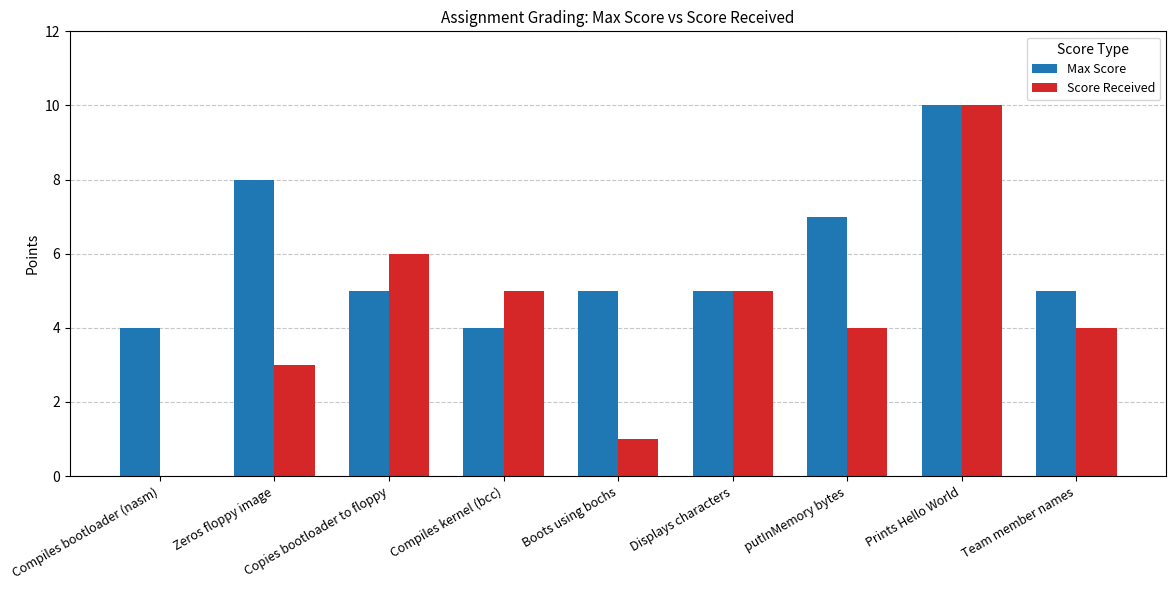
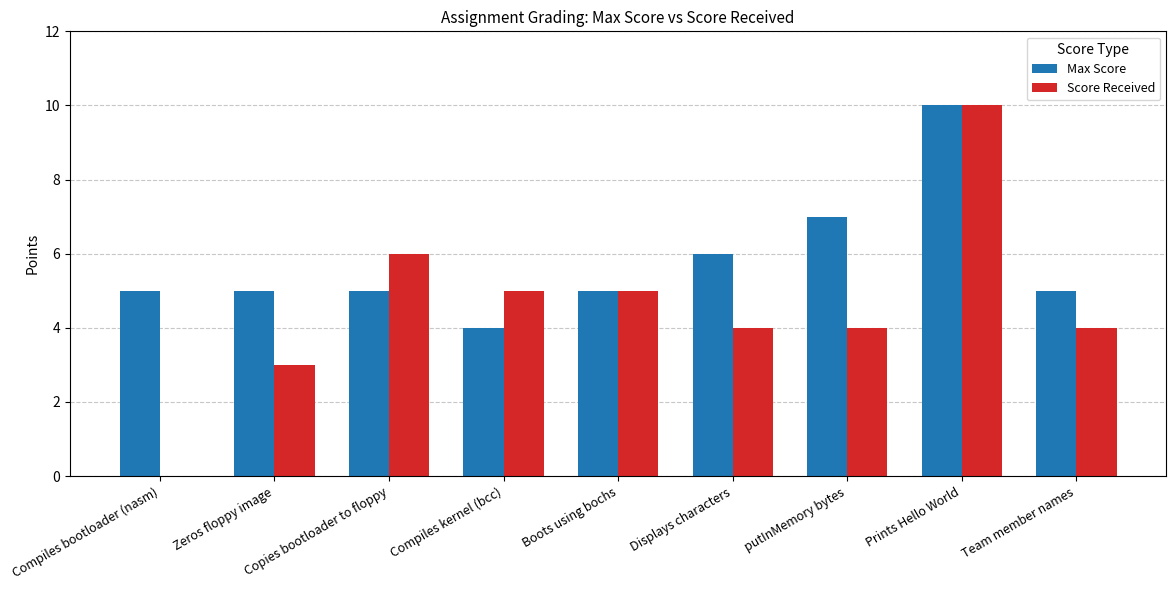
  {
    "Max Score": {
-     "Compiles bootloader (nasm)": 4,
-     "Zeros floppy image": 8,
+     "Compiles bootloader (nasm)": 5,
+     "Zeros floppy image": 5,
      "Copies bootloader to floppy": 5,
      "Compiles kernel (bcc)": 4,
      "Boots using bochs": 5,
-     "Displays characters": 5,
+     "Displays characters": 6,
      "putInMemory bytes": 7,
      "Prints Hello World": 10,
      "Team member names": 5
    },
    "Score Received": {
      "Compiles bootloader (nasm)": 0,
      "Zeros floppy image": 3,
      "Copies bootloader to floppy": 6,
      "Compiles kernel (bcc)": 5,
-     "Boots using bochs": 1,
-     "Displays characters": 5,
+     "Boots using bochs": 5,
+     "Displays characters": 4,
      "putInMemory bytes": 4,
      "Prints Hello World": 10,
      "Team member names": 4
    }
  }
